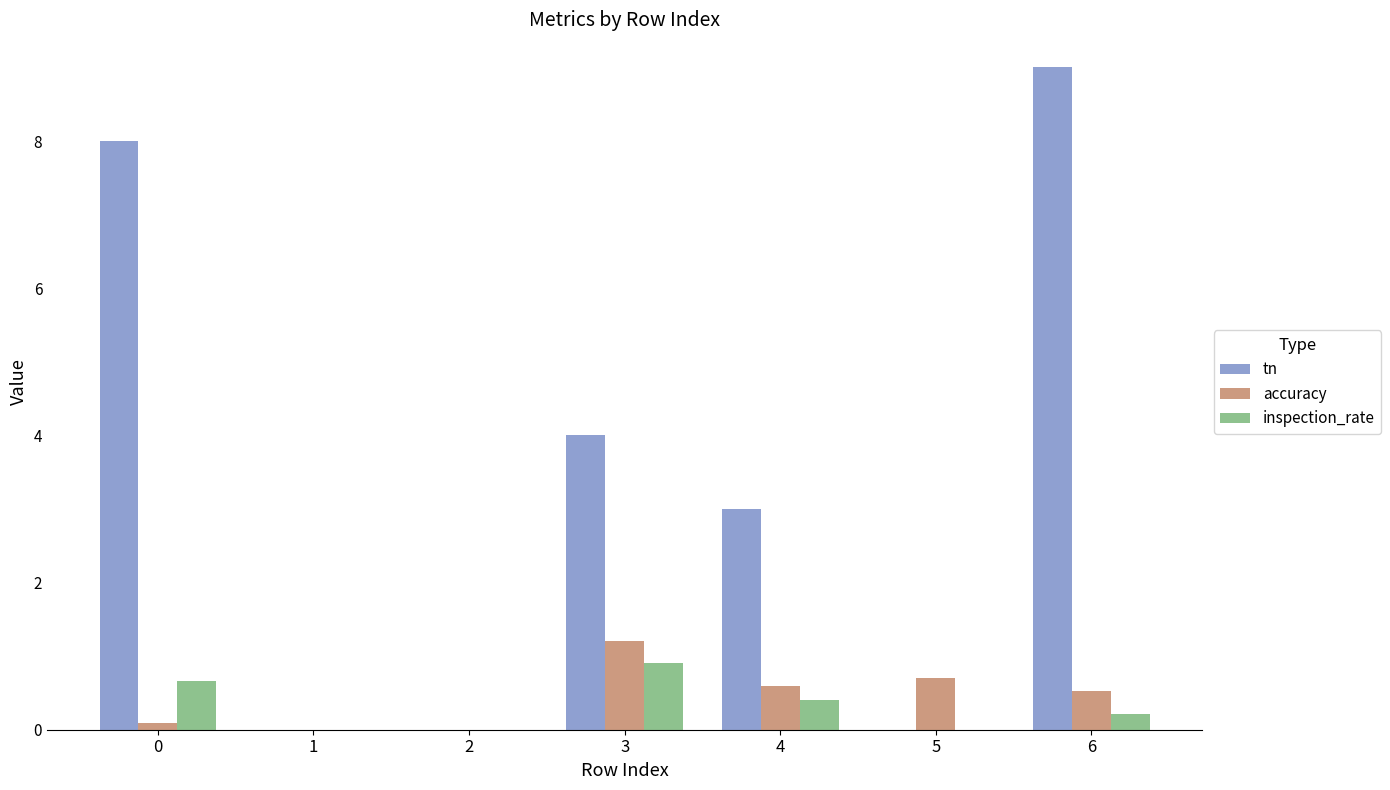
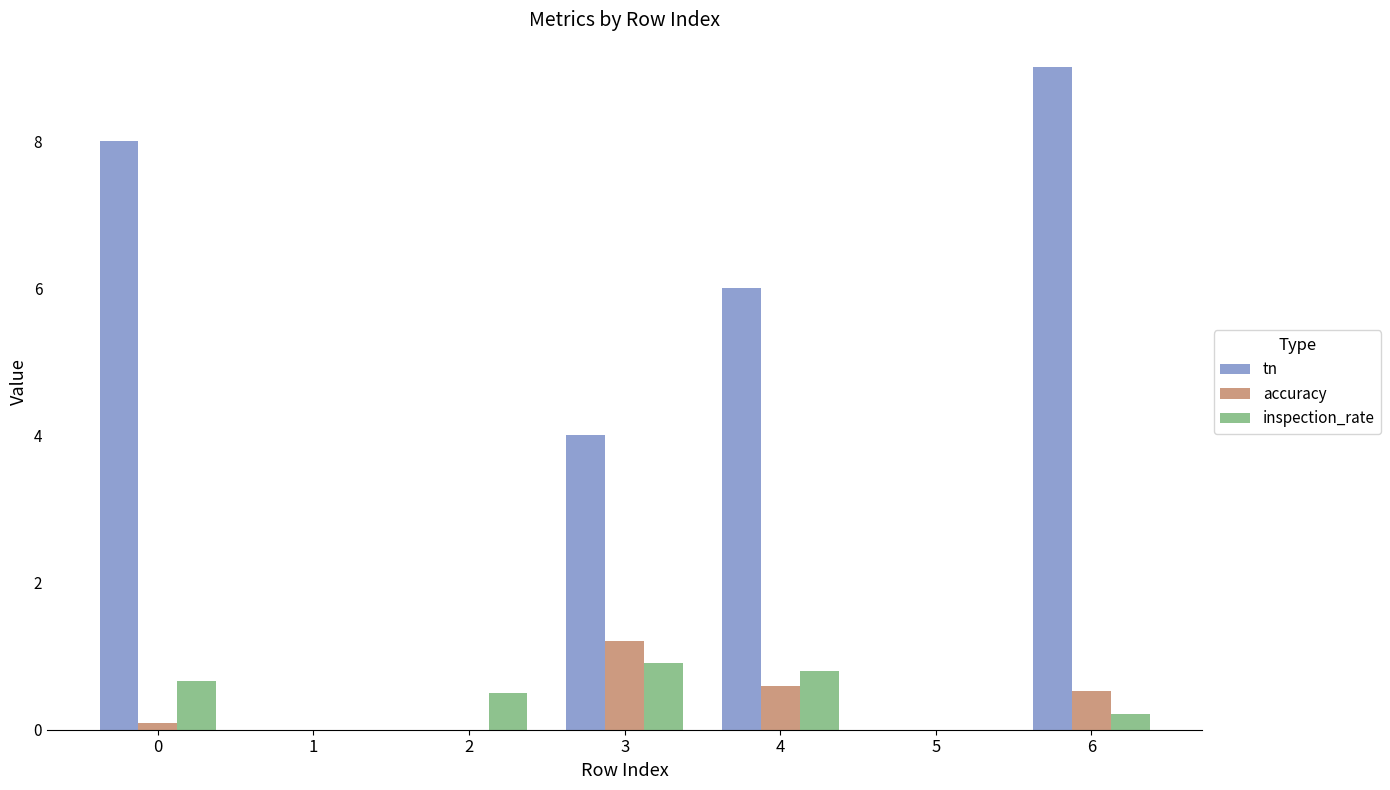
  {
    "tn": {
      "0": 8,
      "1": 0,
      "2": 0,
      "3": 4,
-     "4": 3,
+     "4": 6,
      "5": 0,
      "6": 9
    },
    "accuracy": {
      "0": 0.1,
      "1": 0.0,
      "2": 0.0,
      "3": 1.2,
      "4": 0.6,
-     "5": 0.7,
+     "5": 0.0,
      "6": 0.5
    },
    "inspection_rate": {
      "0": 0.7,
      "1": 0.0,
-     "2": 0.0,
+     "2": 0.5,
      "3": 0.9,
-     "4": 0.4,
+     "4": 0.8,
      "5": 0.0,
      "6": 0.2
    }
  }
